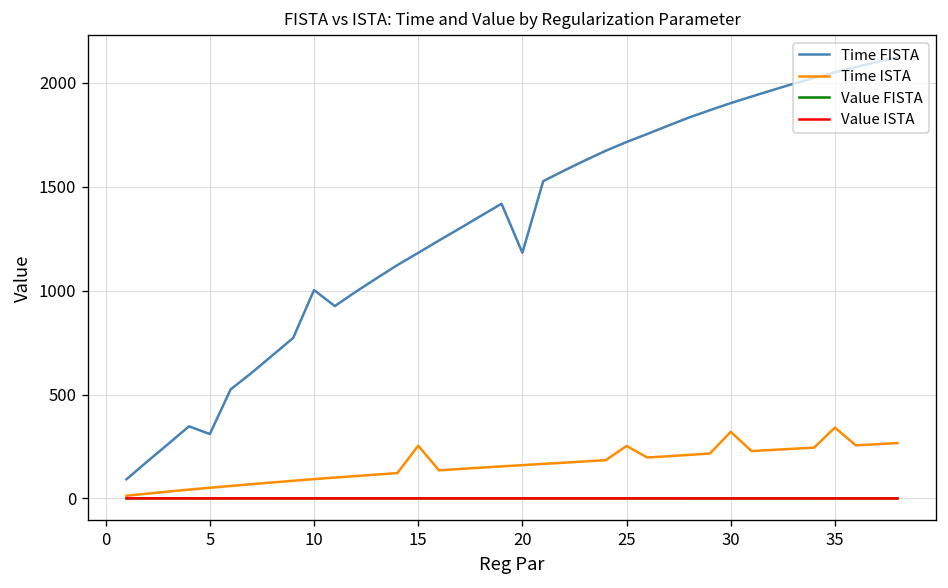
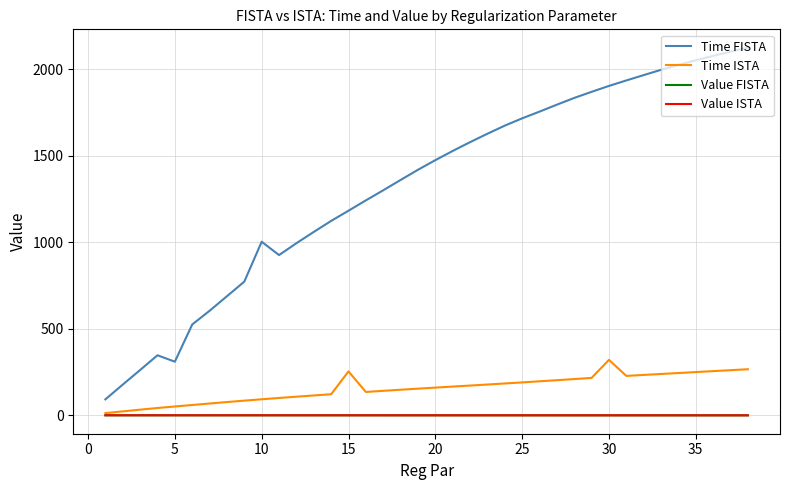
  {
    "Time FISTA": {
      "5": 310,
      "10": 1000,
      "15": 1180,
-     "20": 1180,
+     "20": 1470,
      "25": 1720,
      "30": 1900
    },
    "Time ISTA": {
      "5": 50,
      "10": 90,
      "15": 250,
      "20": 160,
-     "25": 250,
+     "25": 190,
      "30": 320,
-     "35": 340
+     "35": 250
    },
    "Value ISTA": {
      "5": 0,
      "10": 0,
      "15": 0,
      "20": 0,
      "25": 0,
      "30": 0,
      "35": 0
    }
  }
